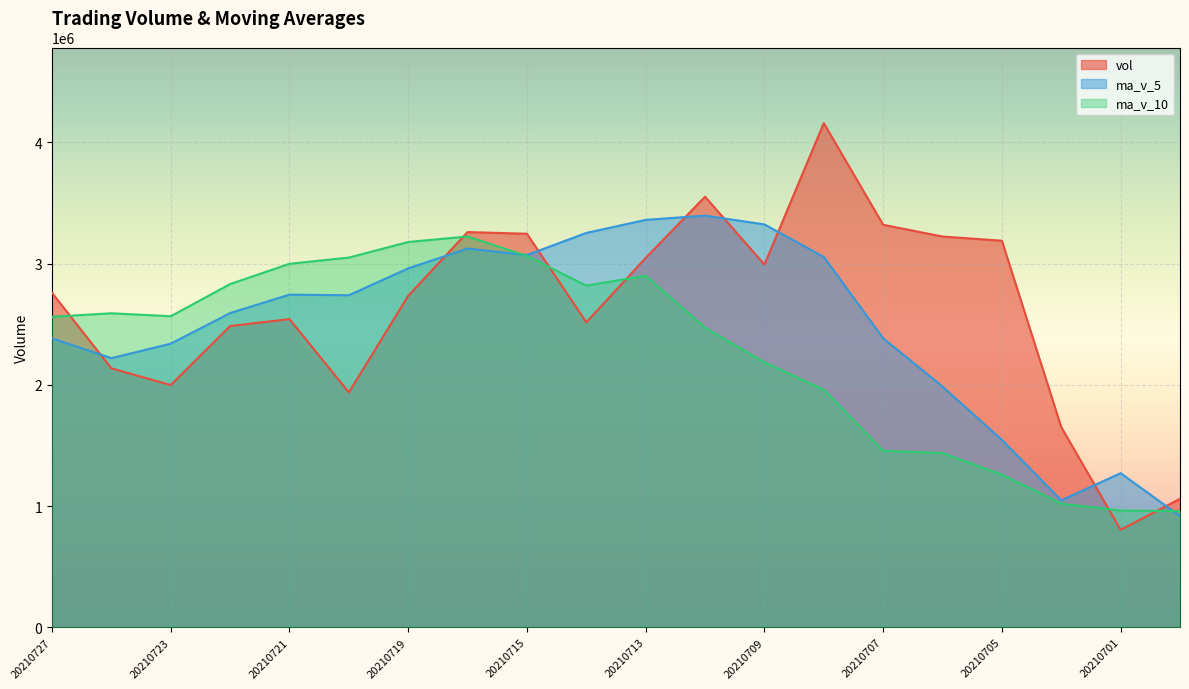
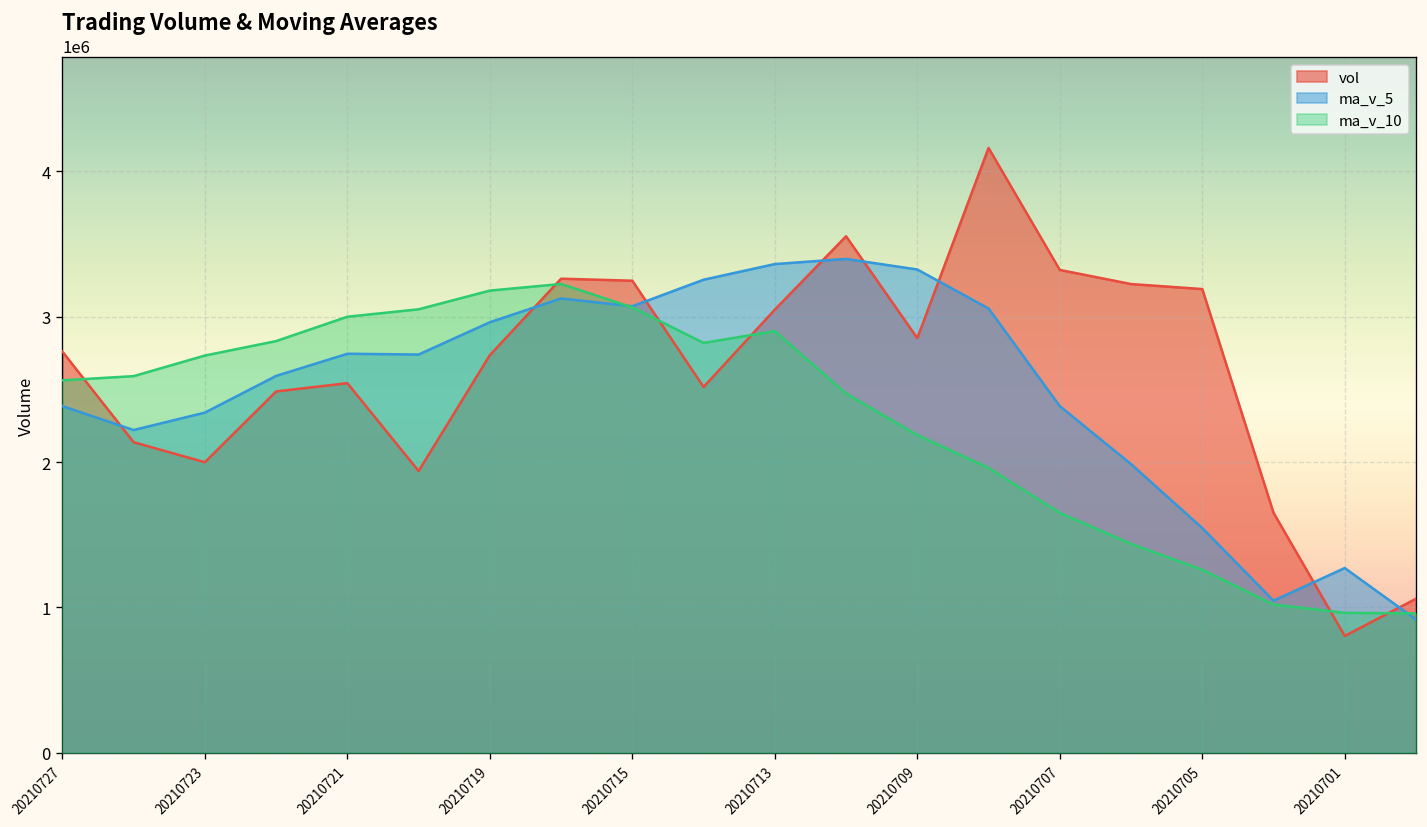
  {
    "vol": {
      "20210727": 2760000,
      "20210723": 2000000,
      "20210721": 2540000,
      "20210719": 2730000,
      "20210715": 3250000,
      "20210713": 3050000,
-     "20210709": 2990000,
+     "20210709": 2850000,
      "20210707": 3320000,
      "20210705": 3190000,
      "20210701": 800000
    },
    "ma_v_5": {
      "20210727": 2380000,
      "20210723": 2340000,
      "20210721": 2740000,
      "20210719": 2960000,
      "20210713": 3360000,
      "20210709": 3320000,
      "20210707": 2380000,
      "20210705": 1550000,
      "20210701": 1270000
    },
    "ma_v_10": {
      "20210727": 2560000,
-     "20210723": 2570000,
+     "20210723": 2730000,
      "20210721": 3000000,
      "20210719": 3180000,
      "20210713": 2900000,
      "20210709": 2190000,
-     "20210707": 1460000,
+     "20210707": 1650000,
      "20210705": 1260000,
      "20210701": 960000
    }
  }
